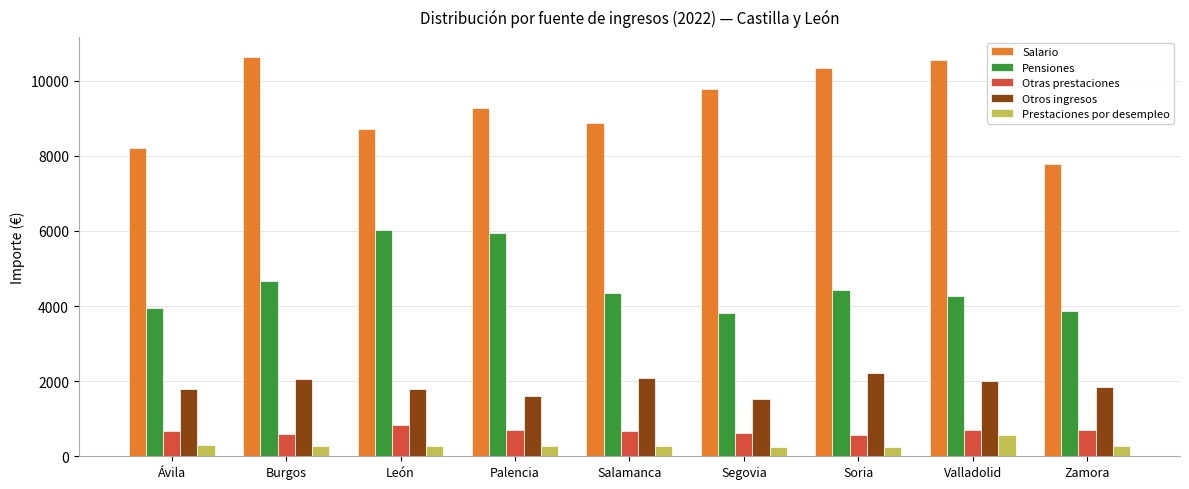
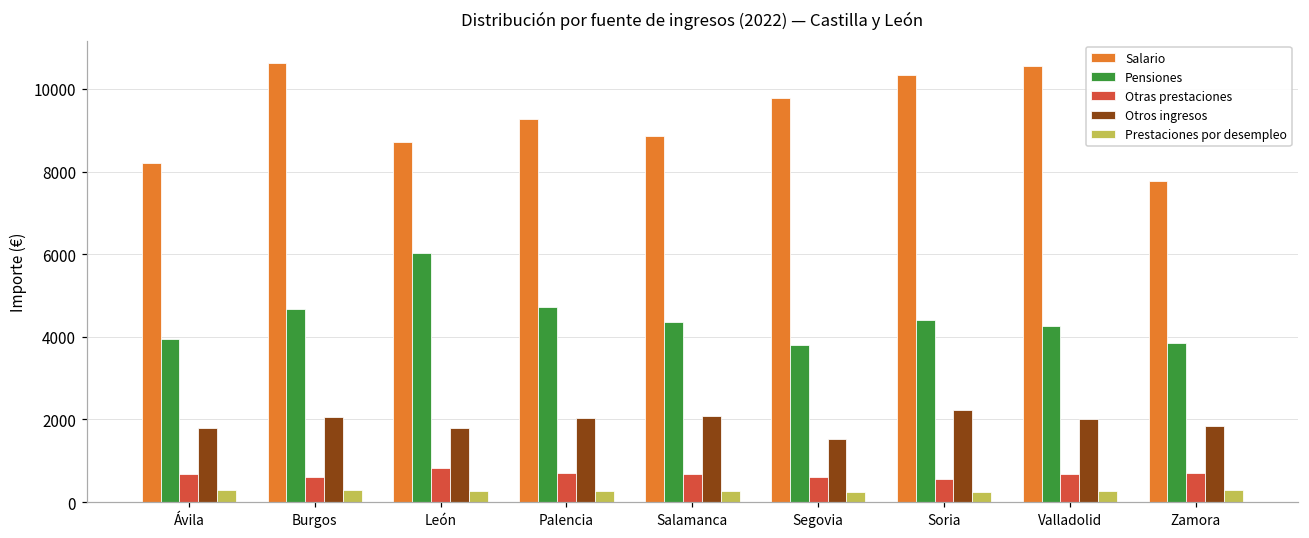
  {
    "Pensiones": {
      "Ávila": 3900,
      "Burgos": 4700,
      "León": 6000,
-     "Palencia": 5900,
+     "Palencia": 4700,
      "Salamanca": 4400,
      "Segovia": 3800,
      "Soria": 4400,
      "Valladolid": 4300,
      "Zamora": 3900
    },
    "Otros ingresos": {
      "Ávila": 1800,
      "Burgos": 2100,
      "León": 1800,
-     "Palencia": 1600,
+     "Palencia": 2000,
      "Salamanca": 2100,
      "Segovia": 1500,
      "Soria": 2200,
      "Valladolid": 2000,
      "Zamora": 1800
    },
    "Prestaciones por desempleo": {
      "Ávila": 300,
      "Burgos": 300,
      "León": 300,
      "Palencia": 300,
      "Salamanca": 300,
      "Segovia": 200,
      "Soria": 200,
-     "Valladolid": 600,
+     "Valladolid": 300,
      "Zamora": 300
    }
  }
